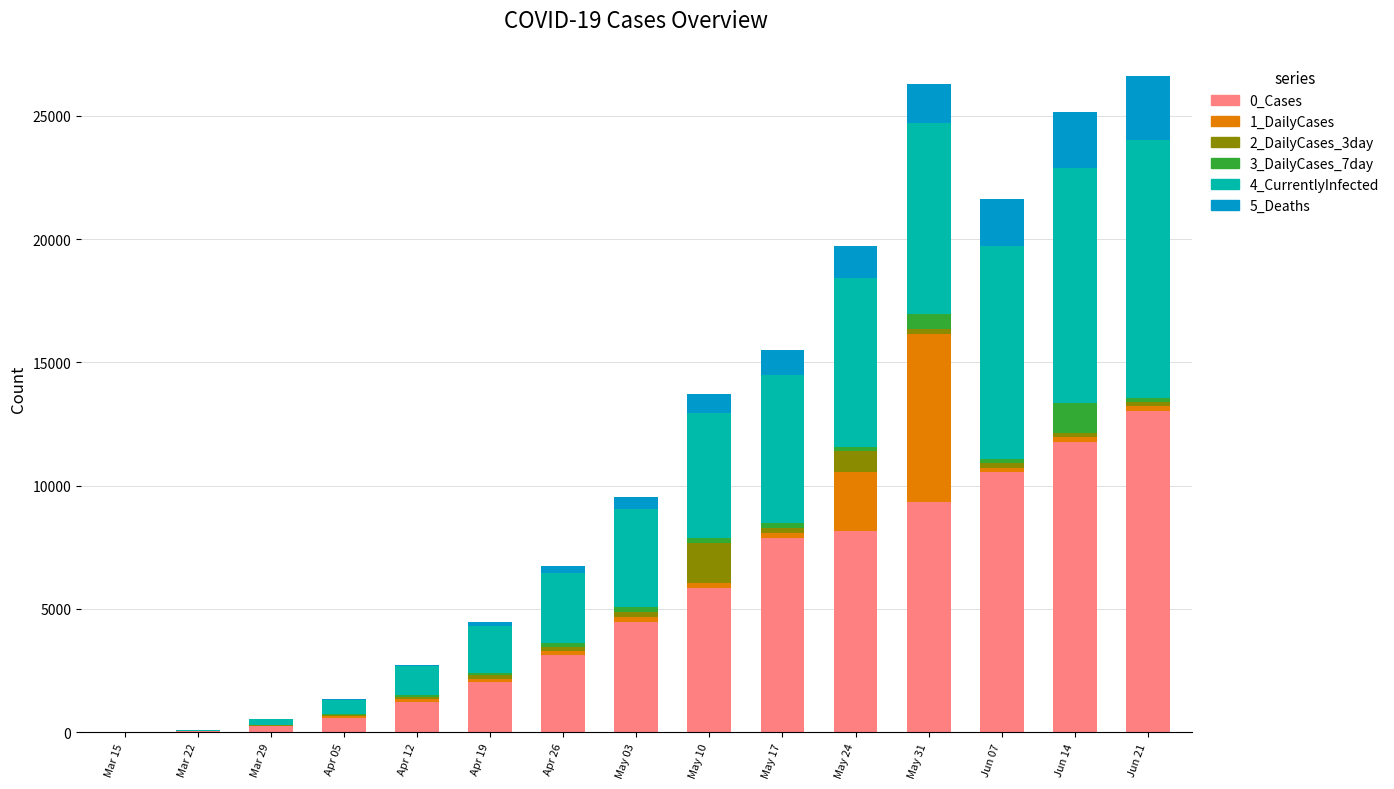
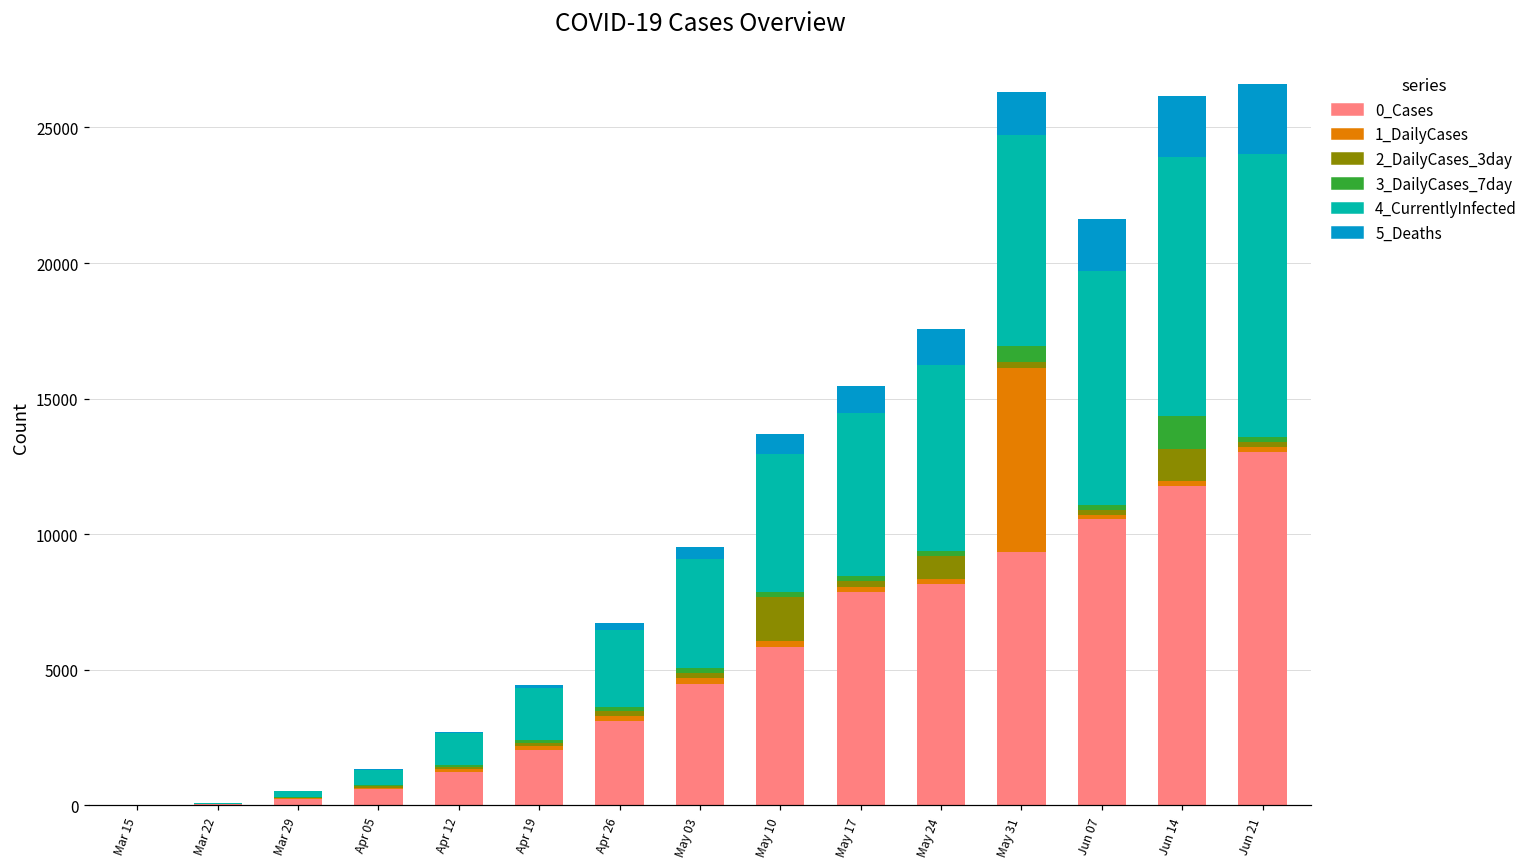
  {
    "0_Cases": {
      "Mar 29": 200,
      "Apr 05": 600,
      "Apr 12": 1200,
      "Apr 19": 2000,
      "Apr 26": 3100,
      "May 03": 4500,
      "May 10": 5800,
      "May 17": 7900,
      "May 24": 8200,
      "May 31": 9300,
      "Jun 07": 10500,
      "Jun 14": 11800,
      "Jun 21": 13000
    },
    "1_DailyCases": {
      "Apr 19": 100,
      "Apr 26": 200,
      "May 03": 200,
      "May 10": 200,
      "May 17": 200,
-     "May 24": 2400,
+     "May 24": 200,
      "May 31": 6800,
      "Jun 07": 200,
      "Jun 14": 200,
      "Jun 21": 200
    },
    "2_DailyCases_3day": {
      "Apr 19": 100,
      "Apr 26": 200,
      "May 03": 200,
      "May 10": 1600,
      "May 17": 200,
      "May 24": 900,
      "May 31": 200,
      "Jun 07": 200,
-     "Jun 14": 200,
+     "Jun 14": 1200,
      "Jun 21": 200
    },
    "3_DailyCases_7day": {
      "Apr 19": 100,
      "Apr 26": 100,
      "May 03": 200,
      "May 10": 200,
      "May 17": 200,
      "May 24": 200,
      "May 31": 600,
      "Jun 07": 200,
      "Jun 14": 1200,
      "Jun 21": 200
    }
  }
